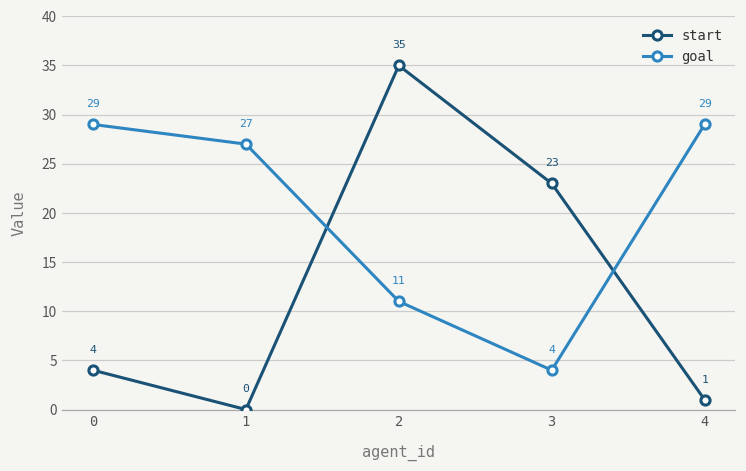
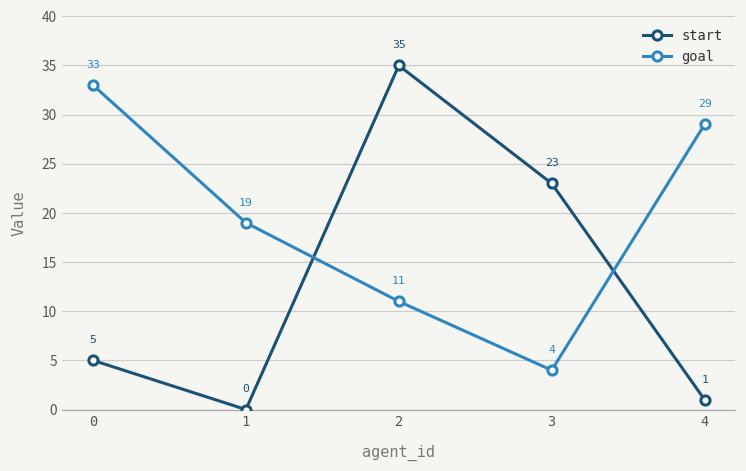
  {
    "start": {
-     "0": 4,
+     "0": 5,
      "1": 0,
      "2": 35,
      "3": 23,
      "4": 1
    },
    "goal": {
-     "0": 29,
-     "1": 27,
+     "0": 33,
+     "1": 19,
      "2": 11,
      "3": 4,
      "4": 29
    }
  }
